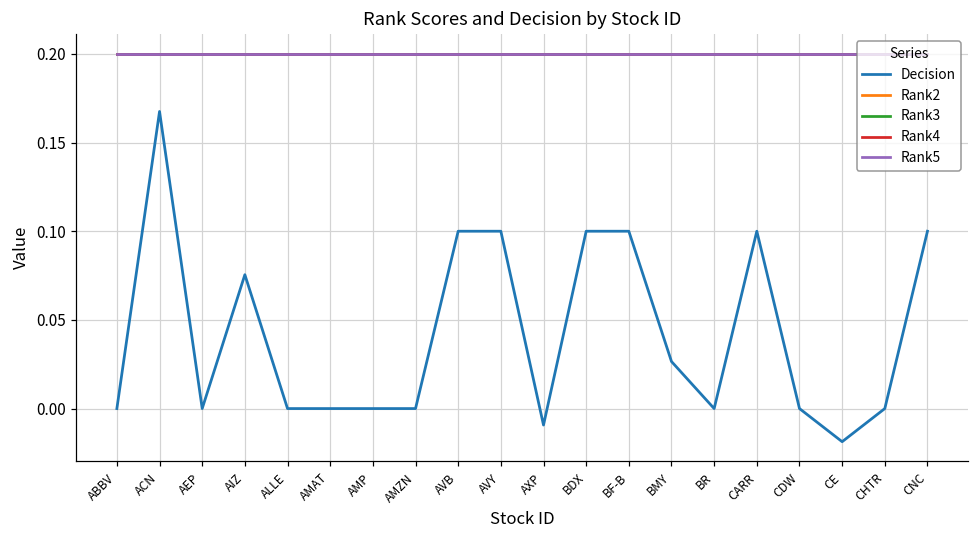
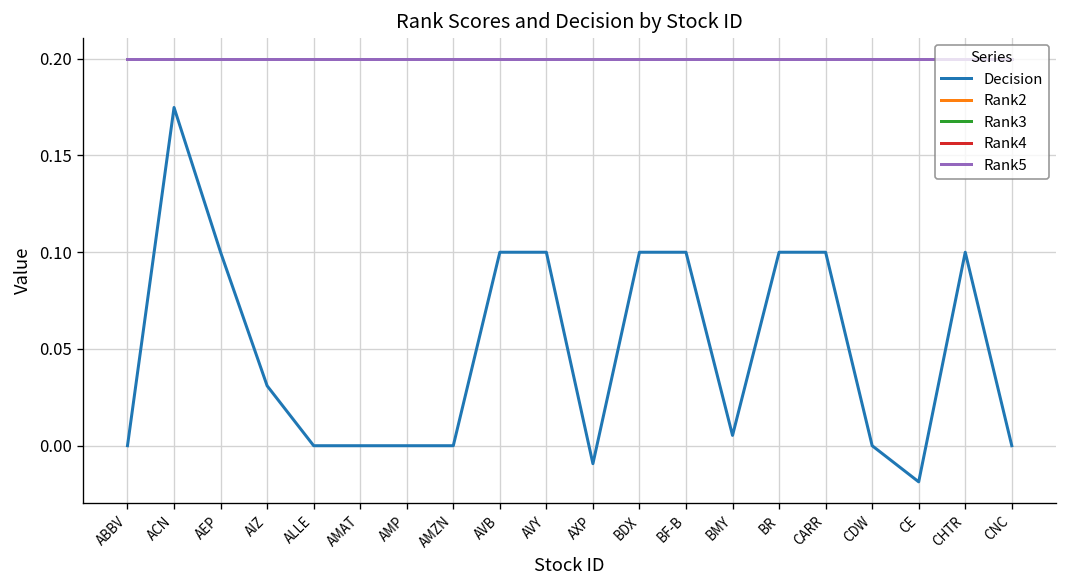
  {
    "Decision": {
      "ABBV": 0.000,
-     "ACN": 0.168,
-     "AEP": 0.0,
-     "AIZ": 0.075,
+     "ACN": 0.175,
+     "AEP": 0.1,
+     "AIZ": 0.031,
      "ALLE": 0.000,
      "AMAT": 0.000,
      "AMP": 0.000,
      "AMZN": 0.000,
      "AVB": 0.100,
      "AVY": 0.100,
      "AXP": -0.009,
      "BDX": 0.100,
      "BF-B": 0.100,
-     "BMY": 0.027,
-     "BR": 0.0,
+     "BMY": 0.005,
+     "BR": 0.1,
      "CARR": 0.100,
      "CDW": 0.000,
      "CE": -0.019,
-     "CHTR": 0.0,
-     "CNC": 0.1
+     "CHTR": 0.1,
+     "CNC": 0.0
    },
    "Rank5": {
      "ABBV": 0.200,
      "ACN": 0.200,
      "AEP": 0.200,
      "AIZ": 0.200,
      "ALLE": 0.200,
      "AMAT": 0.200,
      "AMP": 0.200,
      "AMZN": 0.200,
      "AVB": 0.200,
      "AVY": 0.200,
      "AXP": 0.200,
      "BDX": 0.200,
      "BF-B": 0.200,
      "BMY": 0.200,
      "BR": 0.200,
      "CARR": 0.200,
      "CDW": 0.200,
      "CE": 0.200
    }
  }
